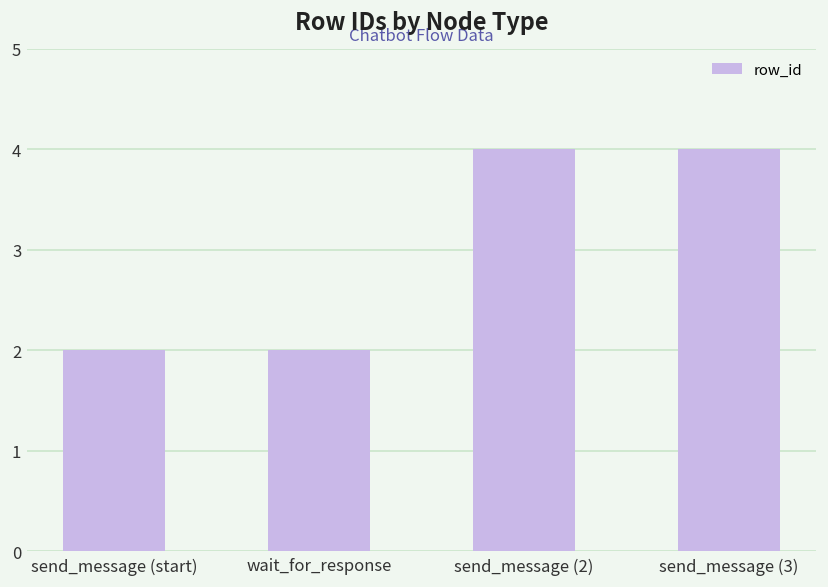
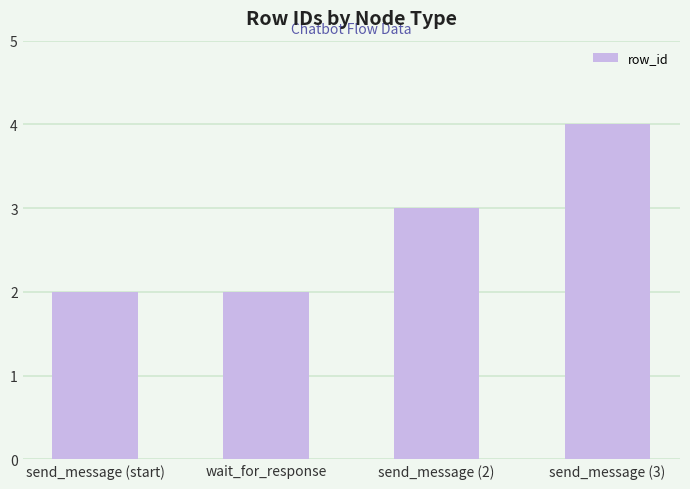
  {
    "send_message (start)": 2,
    "wait_for_response": 2,
-   "send_message (2)": 4,
+   "send_message (2)": 3,
    "send_message (3)": 4
  }
